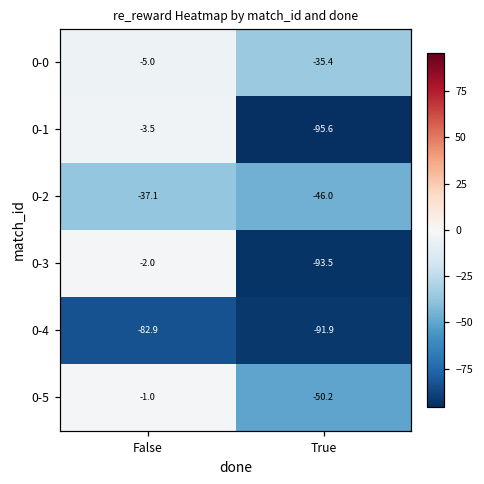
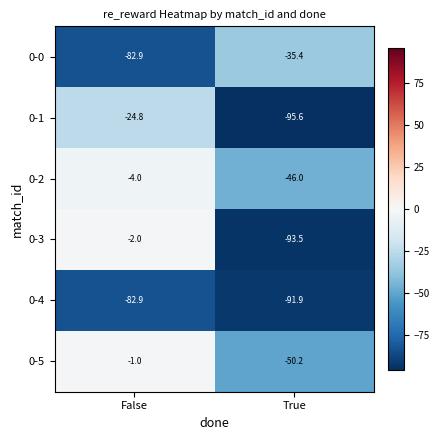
  {
    "0-0": {
-     "False": -5.0,
+     "False": -82.9,
      "True": -35.4
    },
    "0-1": {
-     "False": -3.5,
+     "False": -24.8,
      "True": -95.6
    },
    "0-2": {
-     "False": -37.1,
+     "False": -4.0,
      "True": -46.0
    },
    "0-3": {
      "False": -2.0,
      "True": -93.5
    },
    "0-4": {
      "False": -82.9,
      "True": -91.9
    },
    "0-5": {
      "False": -1.0,
      "True": -50.2
    }
  }
